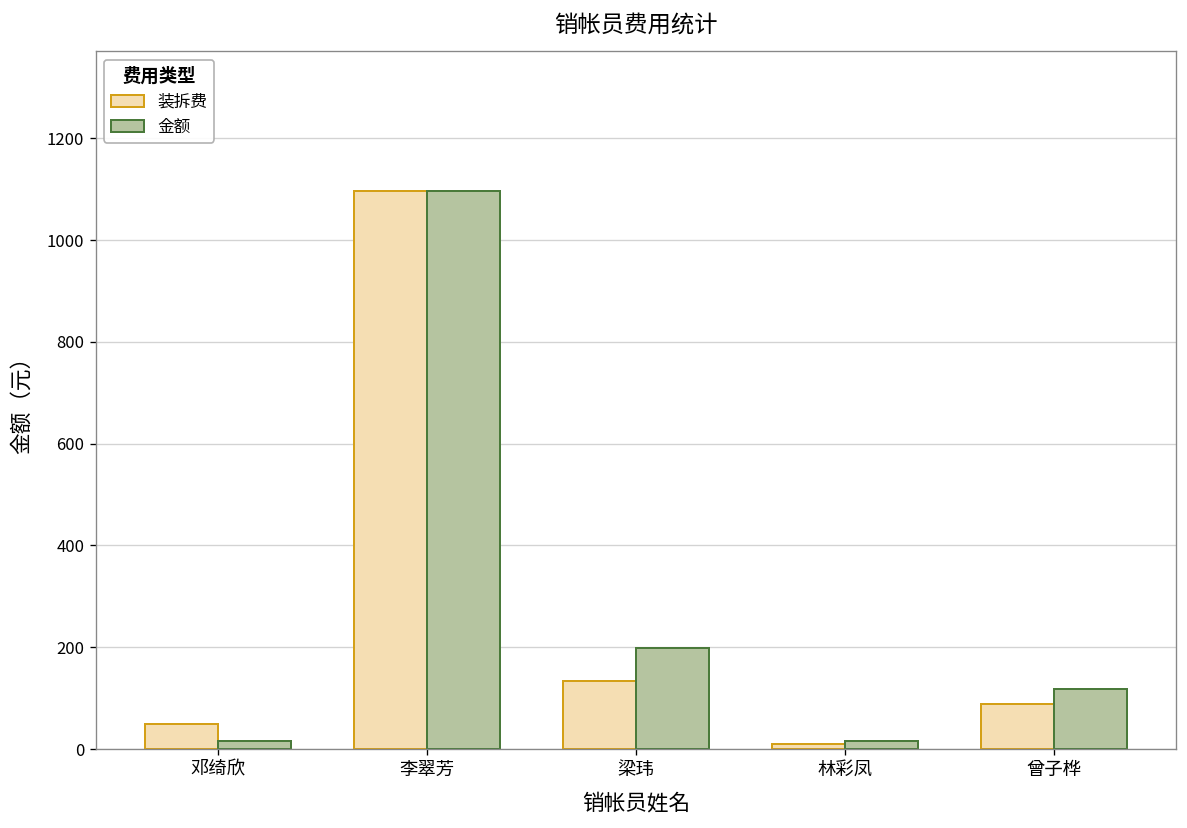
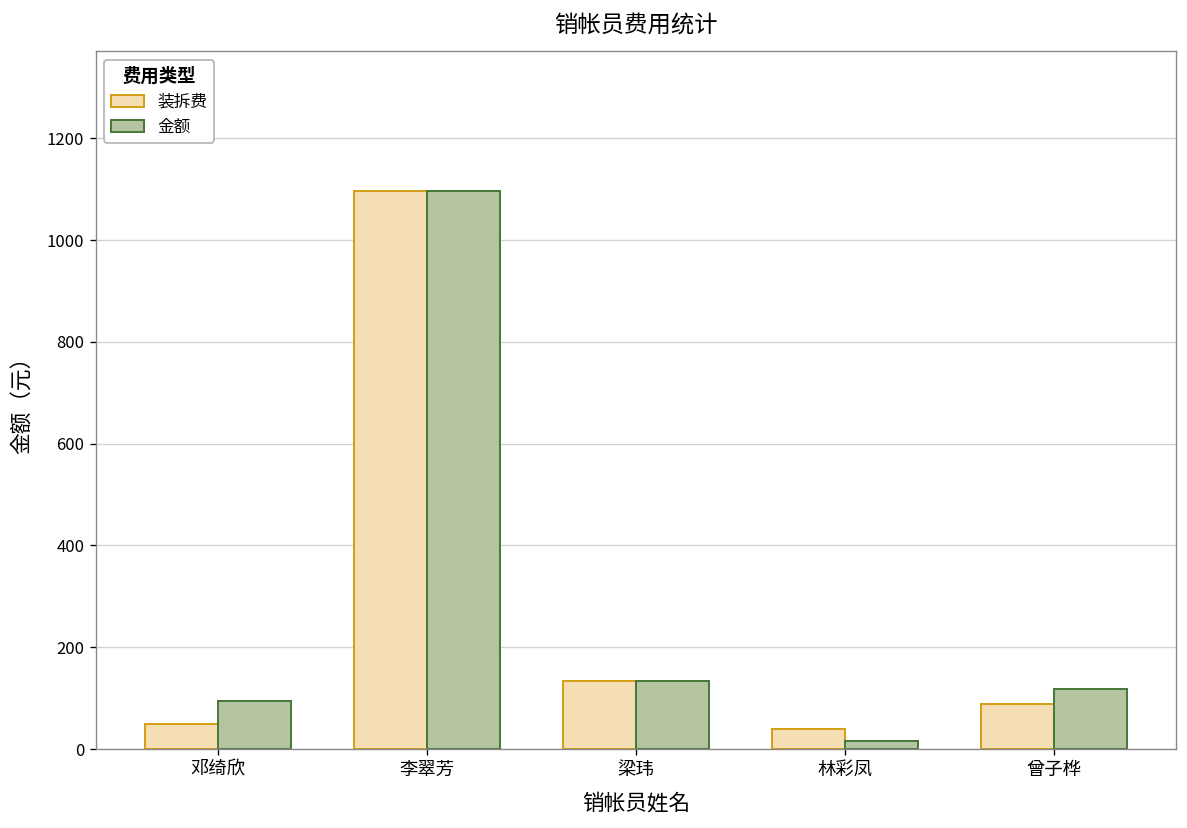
  {
    "装拆费": {
      "邓绮欣": 50,
      "李翠芳": 1100,
      "梁玮": 130,
-     "林彩凤": 10,
+     "林彩凤": 40,
      "曾子桦": 90
    },
    "金额": {
-     "邓绮欣": 20,
+     "邓绮欣": 100,
      "李翠芳": 1100,
-     "梁玮": 200,
+     "梁玮": 130,
      "林彩凤": 20,
      "曾子桦": 120
    }
  }
